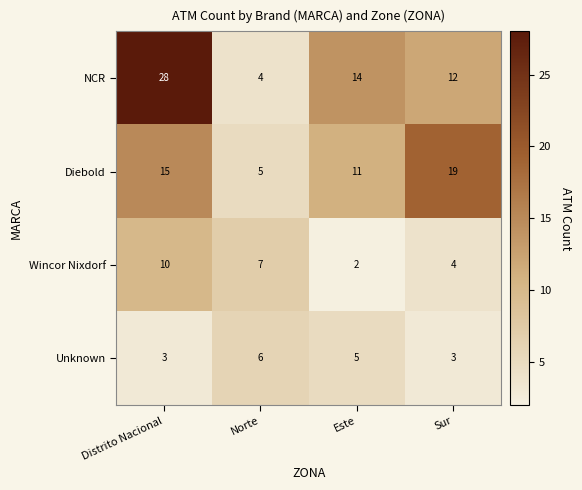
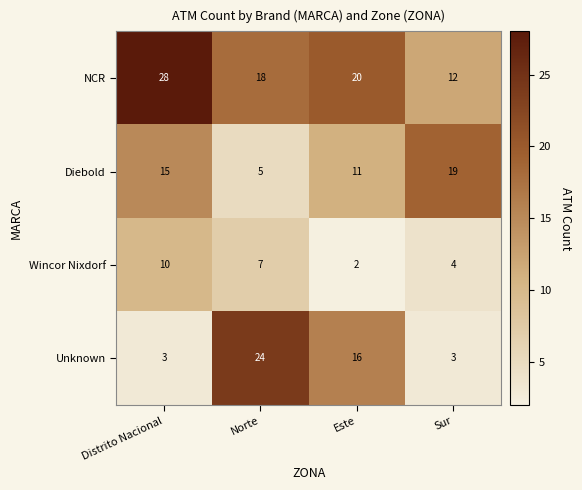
  {
    "NCR": {
      "Distrito Nacional": 28,
-     "Norte": 4,
-     "Este": 14,
+     "Norte": 18,
+     "Este": 20,
      "Sur": 12
    },
    "Diebold": {
      "Distrito Nacional": 15,
      "Norte": 5,
      "Este": 11,
      "Sur": 19
    },
    "Wincor Nixdorf": {
      "Distrito Nacional": 10,
      "Norte": 7,
      "Este": 2,
      "Sur": 4
    },
    "Unknown": {
      "Distrito Nacional": 3,
-     "Norte": 6,
-     "Este": 5,
+     "Norte": 24,
+     "Este": 16,
      "Sur": 3
    }
  }
